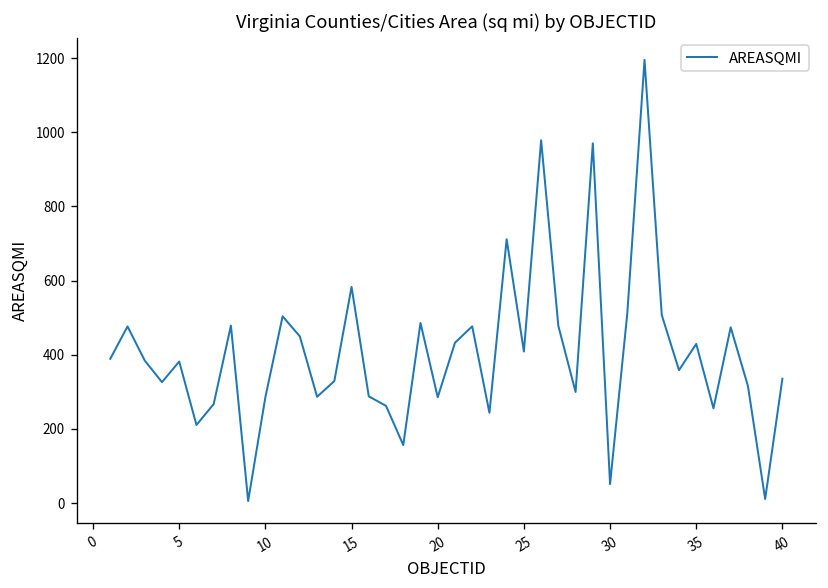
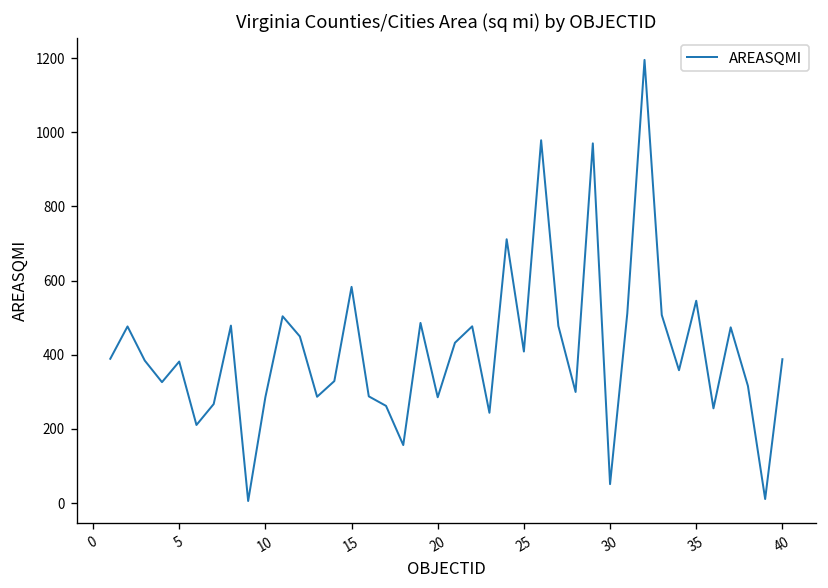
  {
    "5": 380,
    "10": 290,
    "15": 580,
    "20": 290,
    "25": 410,
    "30": 50,
-   "35": 430,
-   "40": 340
+   "35": 550,
+   "40": 390
  }
